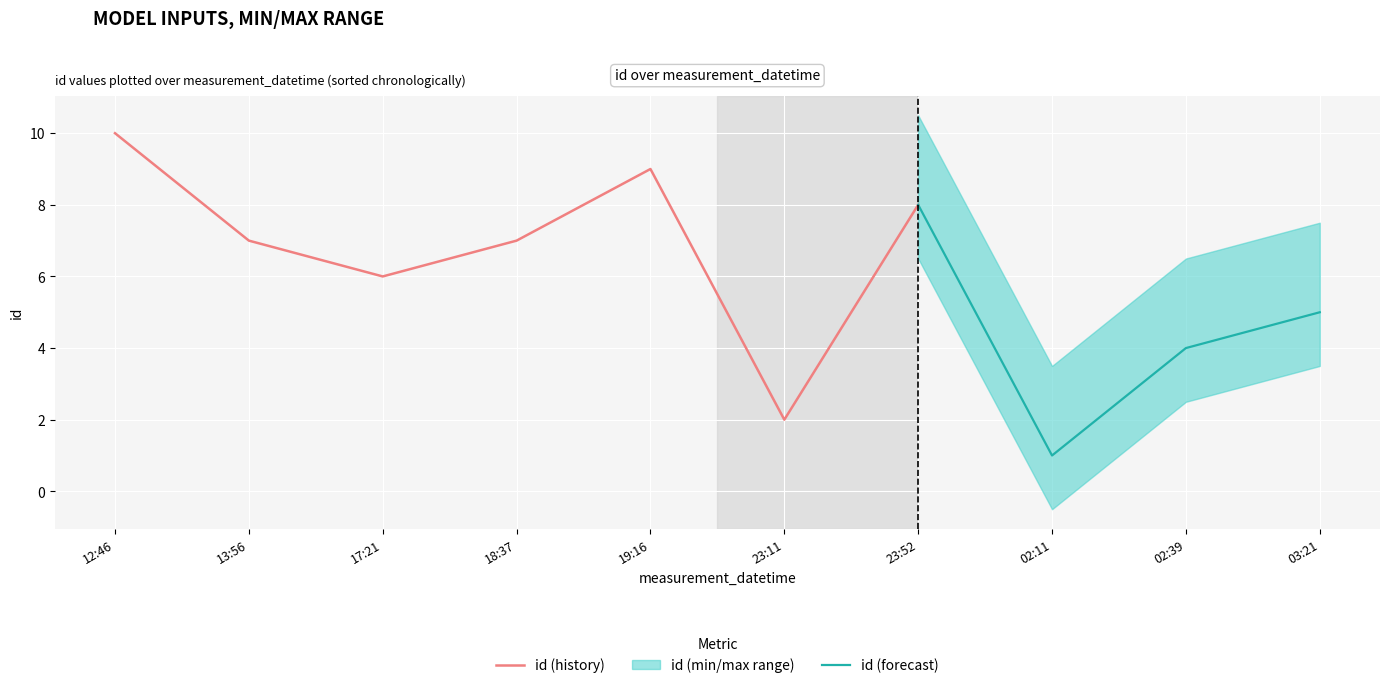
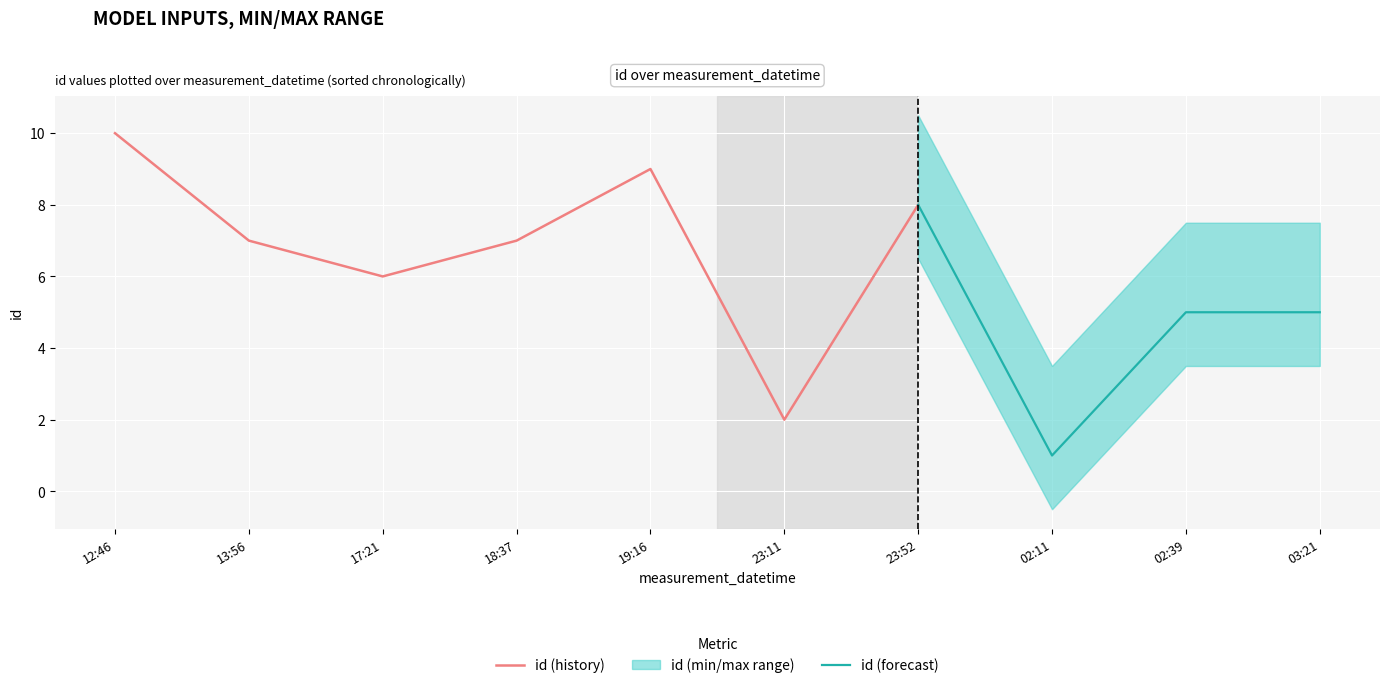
  {
    "id (history)": {
      "12:46": 10,
      "13:56": 7,
      "17:21": 6,
      "18:37": 7,
      "19:16": 9,
      "23:11": 2
    },
    "id (forecast)": {
      "02:11": 1,
-     "02:39": 4,
+     "02:39": 5,
      "03:21": 5
    }
  }
